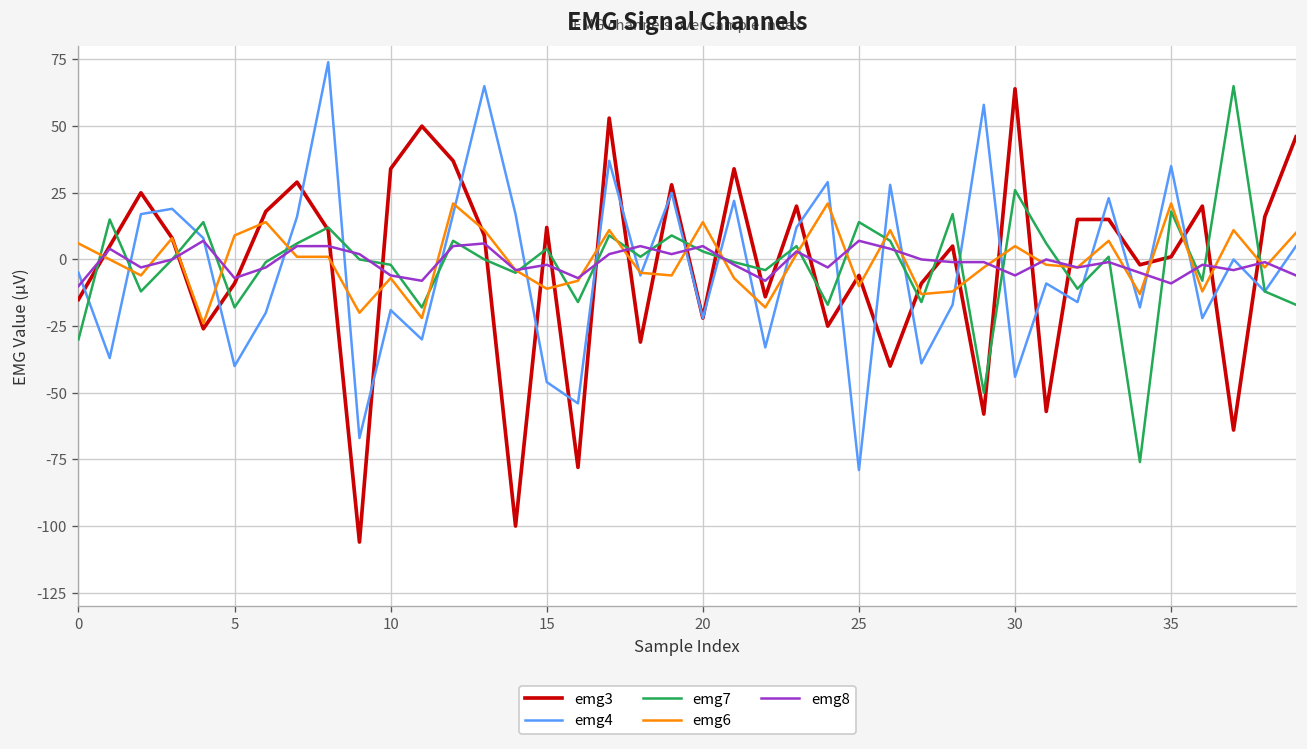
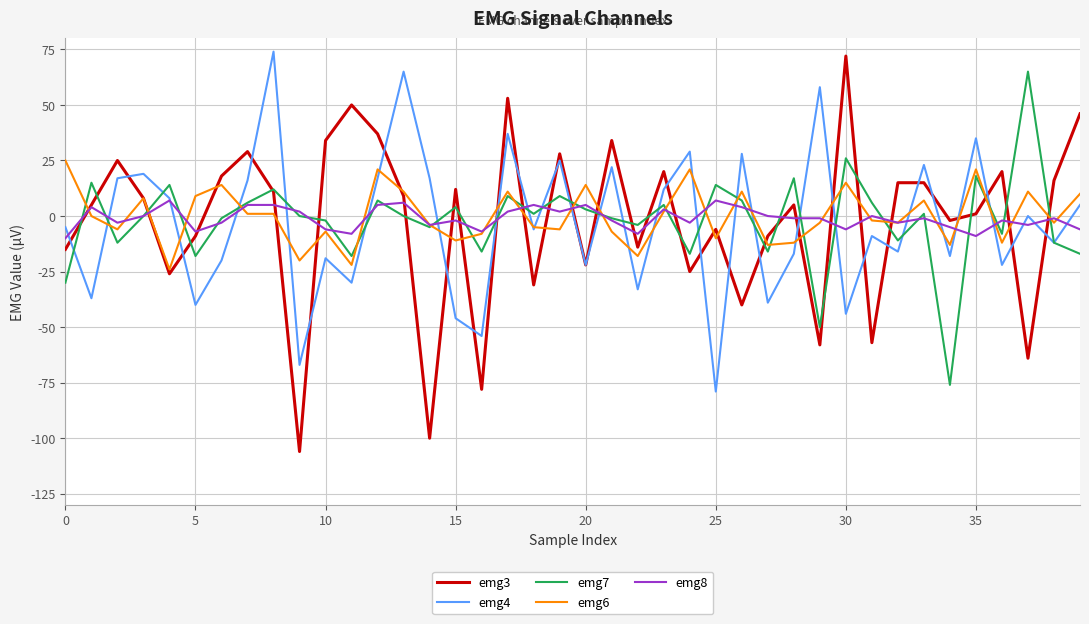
  {
    "emg3": {
      "0": -15,
      "5": -9,
      "10": 34,
      "15": 12,
      "25": -6,
-     "30": 64,
+     "30": 72,
      "35": 1
    },
    "emg4": {
      "0": -5,
      "5": -40,
      "10": -19,
      "15": -46,
      "25": -79,
      "30": -44,
      "35": 35
    },
    "emg7": {
      "0": -30,
      "5": -18,
      "10": -2,
      "15": 4,
      "20": 3,
      "25": 14,
      "30": 26,
      "35": 18
    },
    "emg6": {
-     "0": 6,
+     "0": 25,
      "5": 9,
      "15": -11,
      "20": 14,
      "25": -10,
-     "30": 5,
+     "30": 15,
      "35": 21
    },
    "emg8": {
      "0": -10,
      "5": -7,
      "15": -2,
      "20": 5,
      "25": 7,
      "30": -6,
      "35": -9
    }
  }
